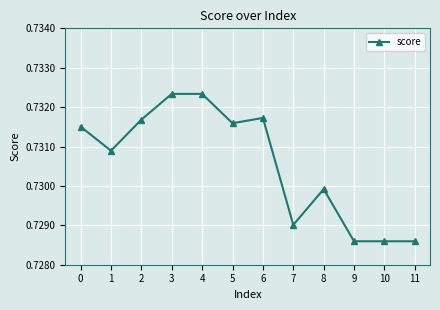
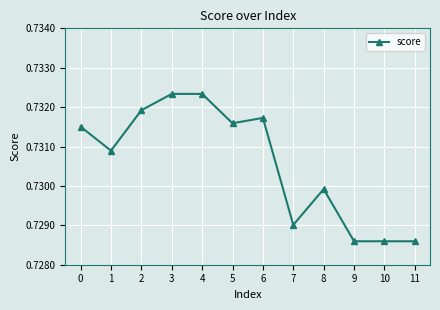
  {
    "0": 0.7315,
    "1": 0.7309,
-   "2": 0.7317,
+   "2": 0.7319,
    "3": 0.7323,
    "4": 0.7323,
    "5": 0.7316,
    "6": 0.7317,
    "7": 0.7290,
    "8": 0.7299,
    "9": 0.7286,
    "10": 0.7286,
    "11": 0.7286
  }
